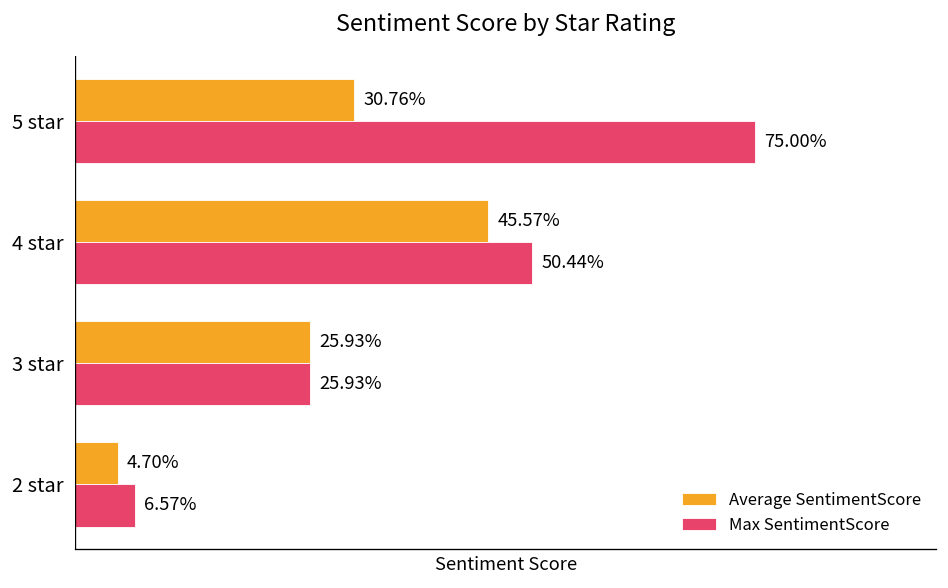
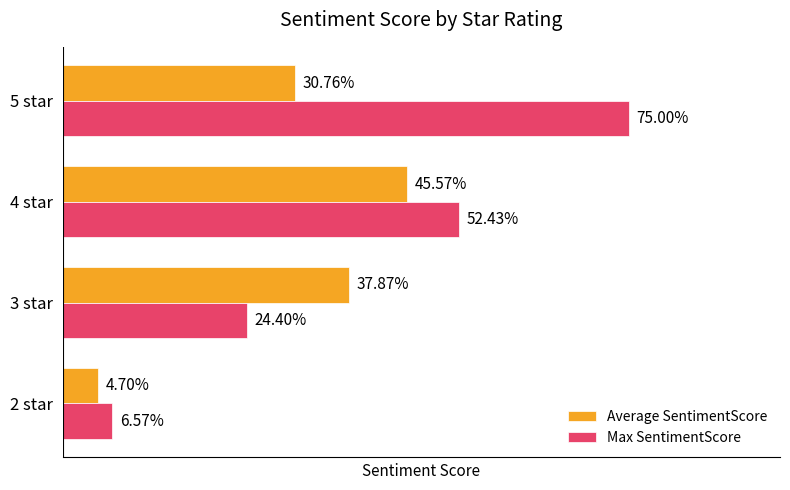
  {
    "Average SentimentScore": {
      "5 star": "30.76%",
      "4 star": "45.57%",
-     "3 star": "25.93%",
+     "3 star": "37.87%",
      "2 star": "4.70%"
    },
    "Max SentimentScore": {
      "5 star": "75.00%",
-     "4 star": "50.44%",
-     "3 star": "25.93%",
+     "4 star": "52.43%",
+     "3 star": "24.40%",
      "2 star": "6.57%"
    }
  }
